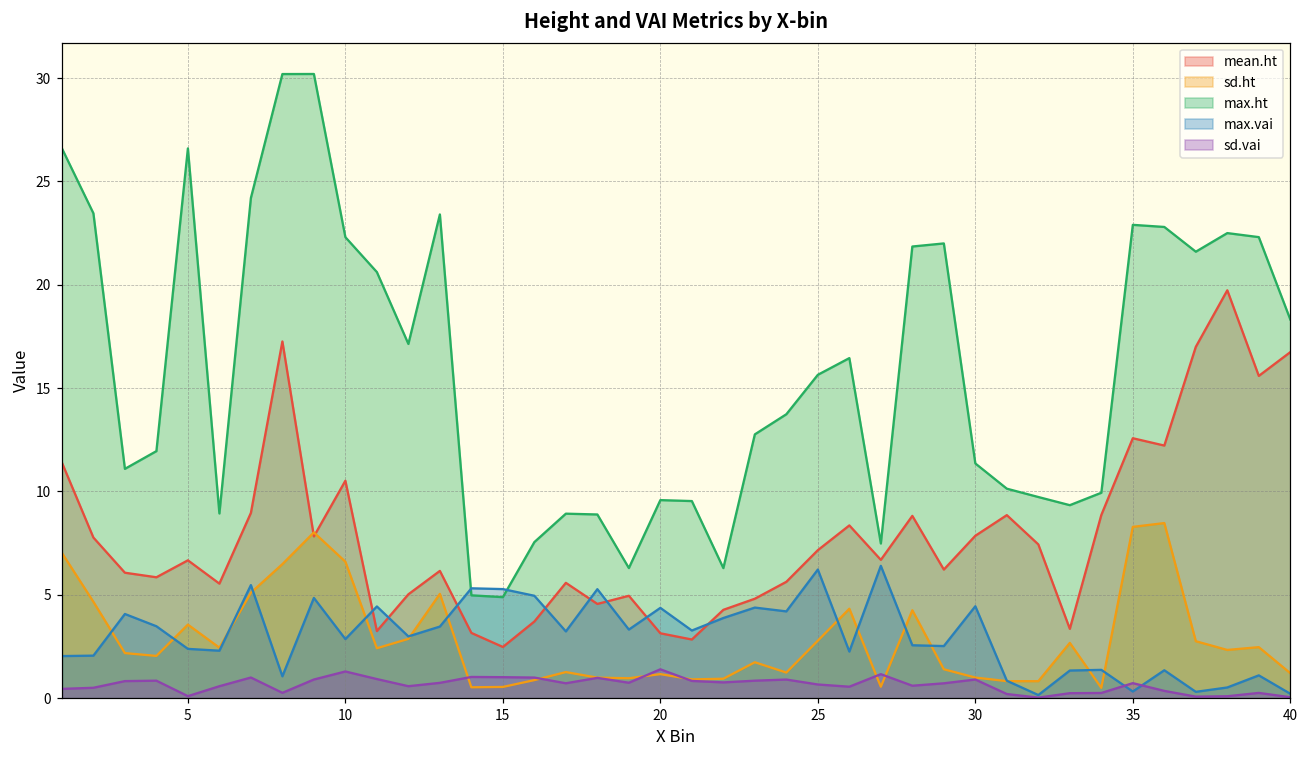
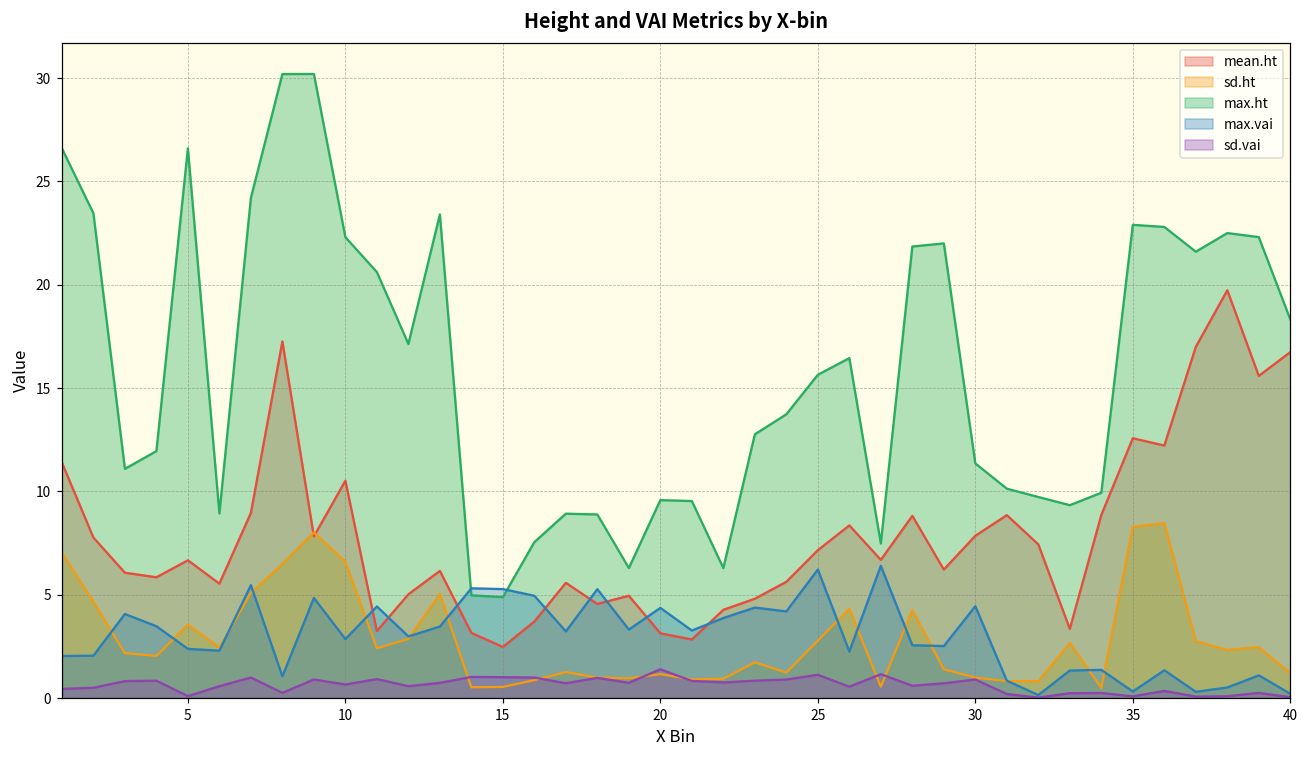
  {
    "sd.vai": {
      "5": 0.1,
-     "10": 1.3,
+     "10": 0.7,
      "15": 1.0,
      "20": 1.4,
-     "25": 0.7,
-     "35": 0.7,
+     "25": 1.1,
+     "35": 0.1,
      "40": 0.0
    }
  }
